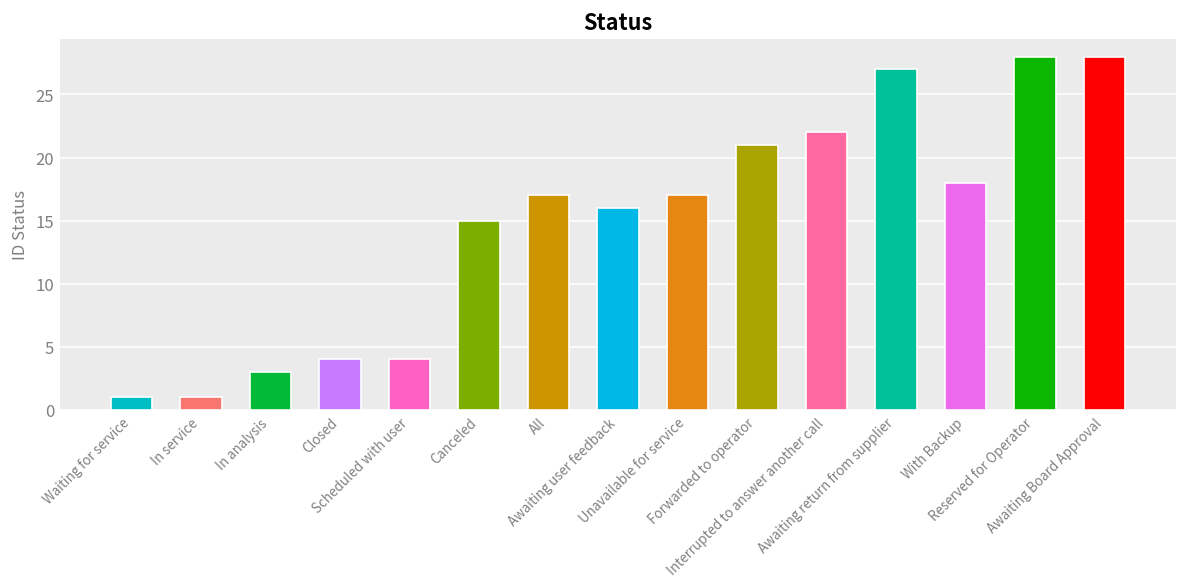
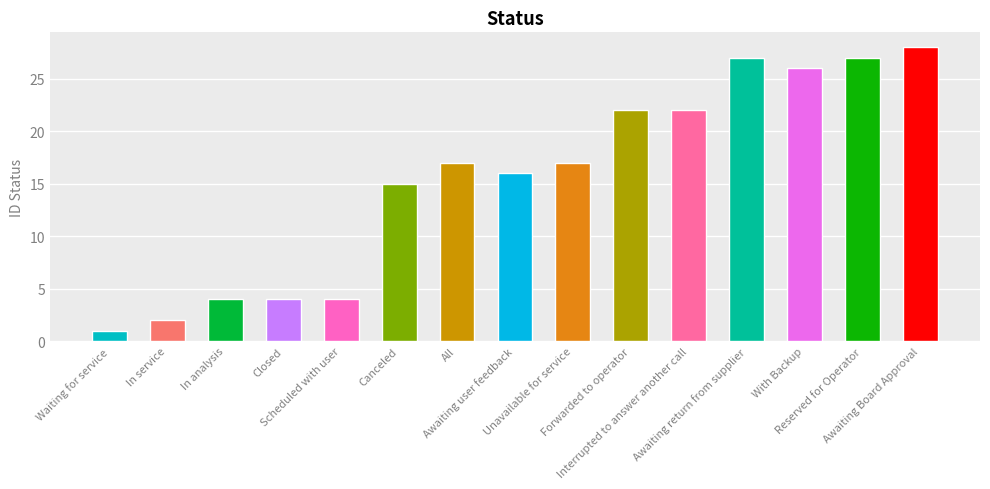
  {
    "Waiting for service": 1,
-   "In service": 1,
-   "In analysis": 3,
+   "In service": 2,
+   "In analysis": 4,
    "Closed": 4,
    "Scheduled with user": 4,
    "Canceled": 15,
    "All": 17,
    "Awaiting user feedback": 16,
    "Unavailable for service": 17,
-   "Forwarded to operator": 21,
+   "Forwarded to operator": 22,
    "Interrupted to answer another call": 22,
    "Awaiting return from supplier": 27,
-   "With Backup": 18,
-   "Reserved for Operator": 28,
+   "With Backup": 26,
+   "Reserved for Operator": 27,
    "Awaiting Board Approval": 28
  }
